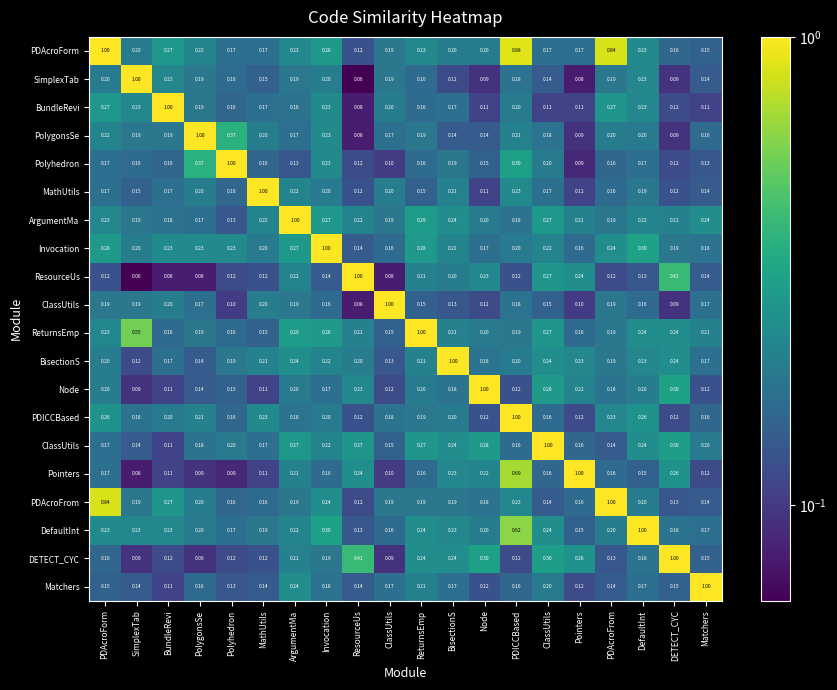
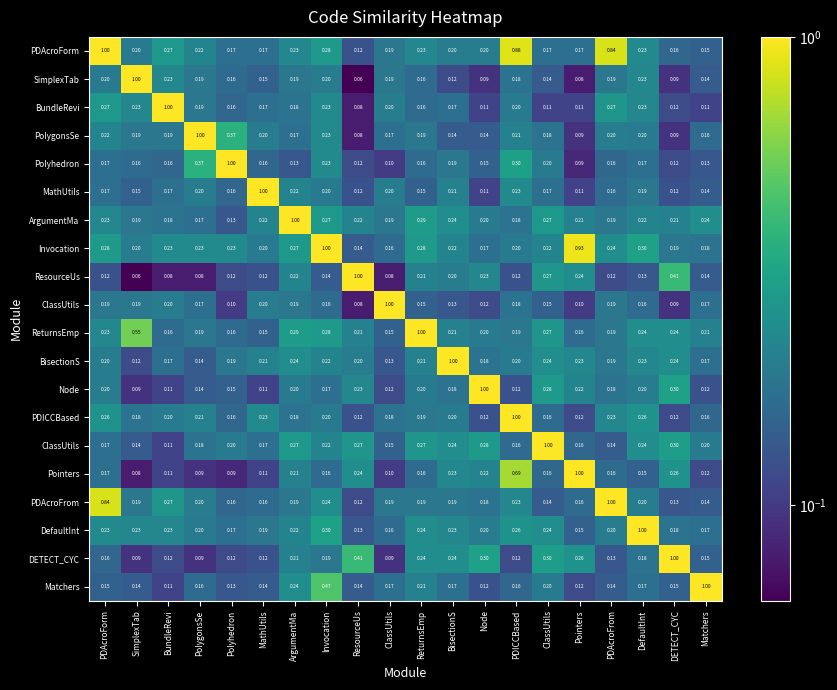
  {
    "Invocation": {
      "PDAcroForm": 0.28,
      "SimplexTab": 0.20,
      "BundleRevi": 0.23,
      "PolygonsSe": 0.23,
      "Polyhedron": 0.23,
      "MathUtils": 0.20,
      "ArgumentMa": 0.27,
      "Invocation": 1.00,
      "ResourceUs": 0.14,
      "ReturnsEmp": 0.28,
      "BisectionS": 0.22,
      "Node": 0.17,
      "PDICCBased": 0.20,
-     "Pointers": 0.16,
+     "Pointers": 0.93,
      "PDAcroFrom": 0.24,
      "DefaultInt": 0.30,
      "DETECT_CYC": 0.19,
      "Matchers": 0.18
    },
    "DefaultInt": {
      "PDAcroForm": 0.23,
      "SimplexTab": 0.23,
      "BundleRevi": 0.23,
      "PolygonsSe": 0.20,
      "Polyhedron": 0.17,
      "MathUtils": 0.19,
      "ArgumentMa": 0.22,
      "Invocation": 0.30,
      "ResourceUs": 0.13,
      "ReturnsEmp": 0.24,
      "BisectionS": 0.23,
      "Node": 0.20,
-     "PDICCBased": 0.62,
+     "PDICCBased": 0.26,
      "Pointers": 0.15,
      "PDAcroFrom": 0.20,
      "DefaultInt": 1.00,
      "DETECT_CYC": 0.18,
      "Matchers": 0.17
    },
    "Matchers": {
      "PDAcroForm": 0.15,
      "SimplexTab": 0.14,
      "BundleRevi": 0.11,
      "PolygonsSe": 0.16,
      "Polyhedron": 0.13,
      "MathUtils": 0.14,
      "ArgumentMa": 0.24,
-     "Invocation": 0.18,
+     "Invocation": 0.47,
      "ResourceUs": 0.14,
      "ReturnsEmp": 0.21,
      "BisectionS": 0.17,
      "Node": 0.12,
      "PDICCBased": 0.16,
      "Pointers": 0.12,
      "PDAcroFrom": 0.14,
      "DefaultInt": 0.17,
      "DETECT_CYC": 0.15,
      "Matchers": 1.00
    }
  }
